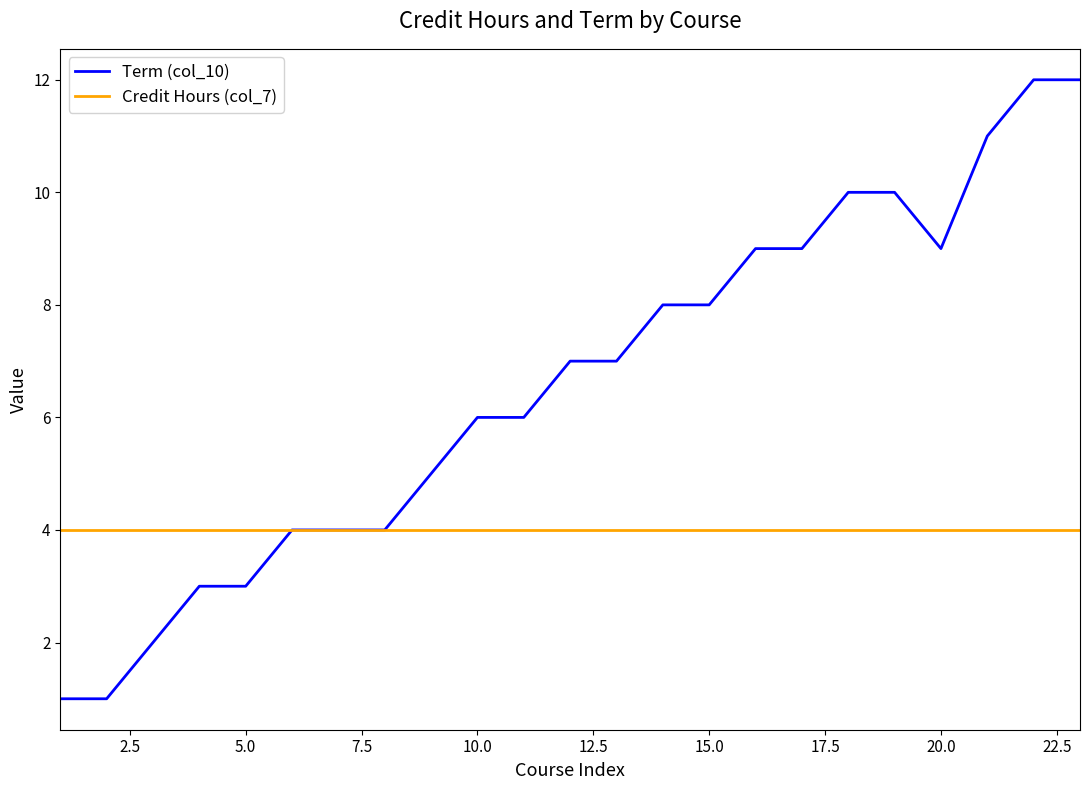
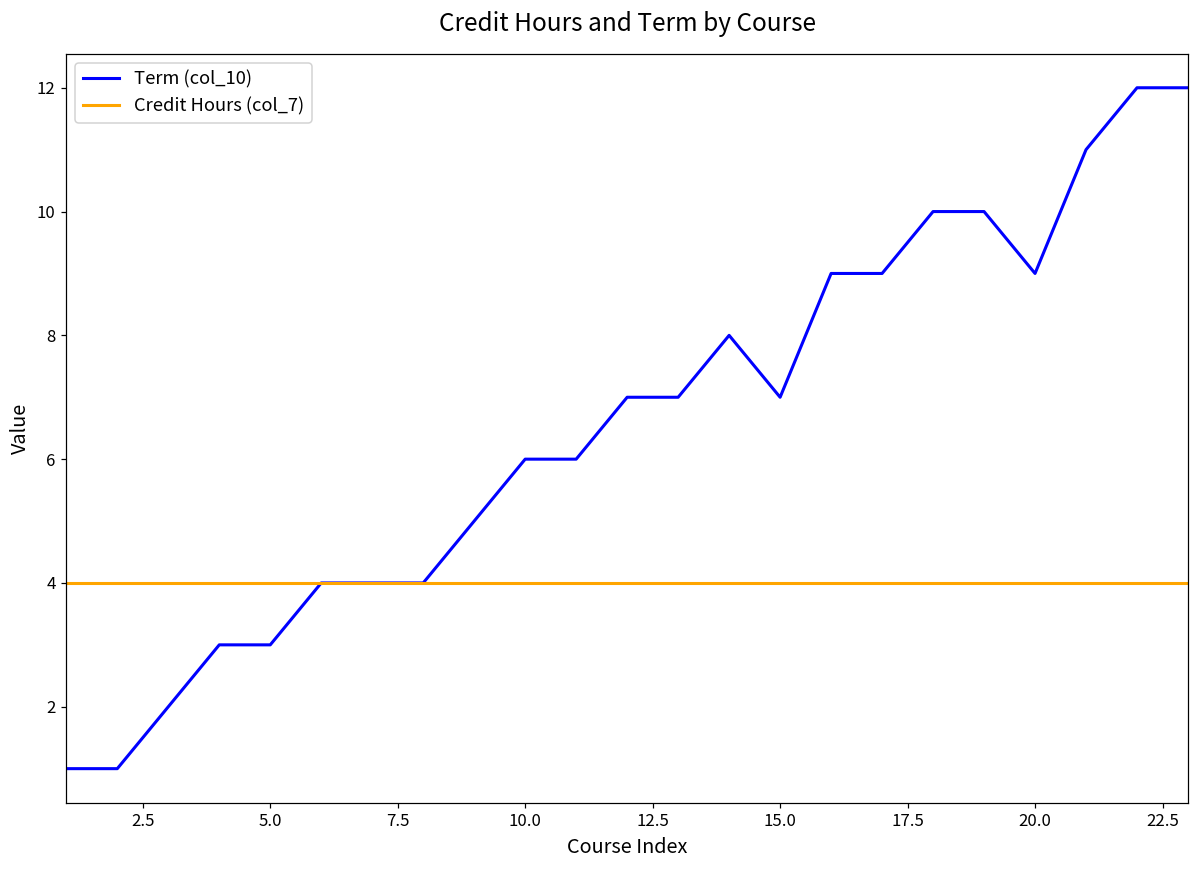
  {
    "Term (col_10)": {
      "5.0": 3,
      "10.0": 6,
-     "15.0": 8,
+     "15.0": 7,
      "20.0": 9
    },
    "Credit Hours (col_7)": {
      "5.0": 4,
      "10.0": 4,
      "15.0": 4,
      "20.0": 4
    }
  }
